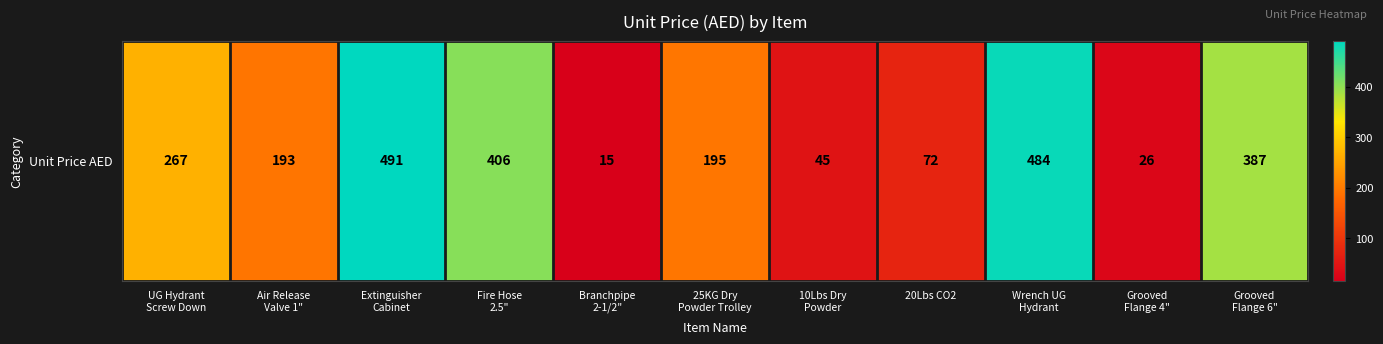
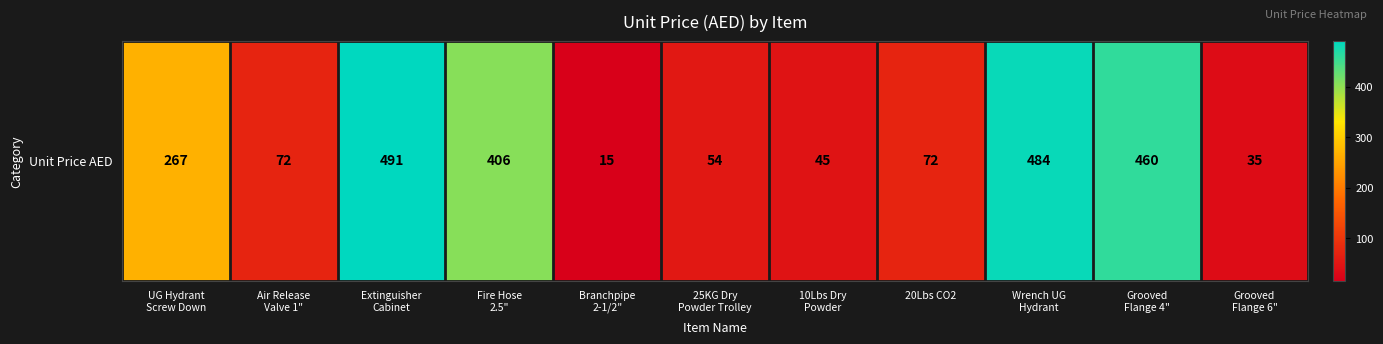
  {
    "Unit Price AED": {
      "UG Hydrant Screw Down": 267,
-     "Air Release Valve 1\"": 193,
+     "Air Release Valve 1\"": 72,
      "Extinguisher Cabinet": 491,
      "Fire Hose 2.5\"": 406,
      "Branchpipe 2-1/2\"": 15,
-     "25KG Dry Powder Trolley": 195,
+     "25KG Dry Powder Trolley": 54,
      "10Lbs Dry Powder": 45,
      "20Lbs CO2": 72,
      "Wrench UG Hydrant": 484,
-     "Grooved Flange 4\"": 26,
-     "Grooved Flange 6\"": 387
+     "Grooved Flange 4\"": 460,
+     "Grooved Flange 6\"": 35
    }
  }
